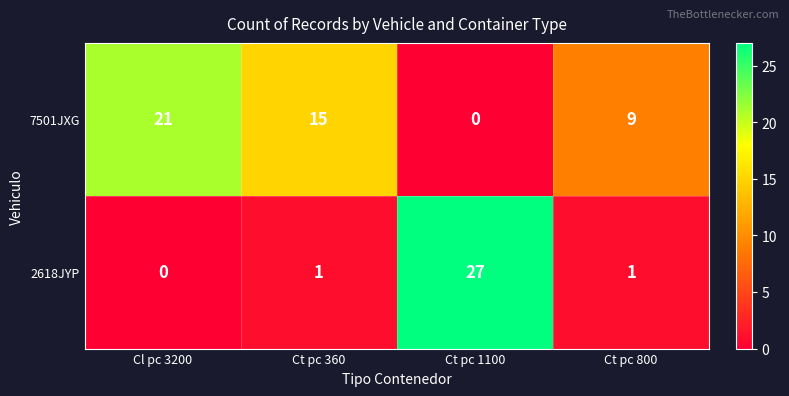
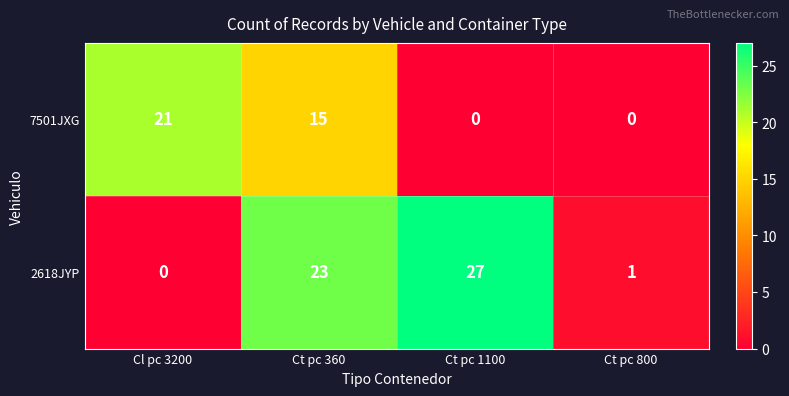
  {
    "7501JXG": {
      "Cl pc 3200": 21,
      "Ct pc 360": 15,
      "Ct pc 1100": 0,
-     "Ct pc 800": 9
+     "Ct pc 800": 0
    },
    "2618JYP": {
      "Cl pc 3200": 0,
-     "Ct pc 360": 1,
+     "Ct pc 360": 23,
      "Ct pc 1100": 27,
      "Ct pc 800": 1
    }
  }
